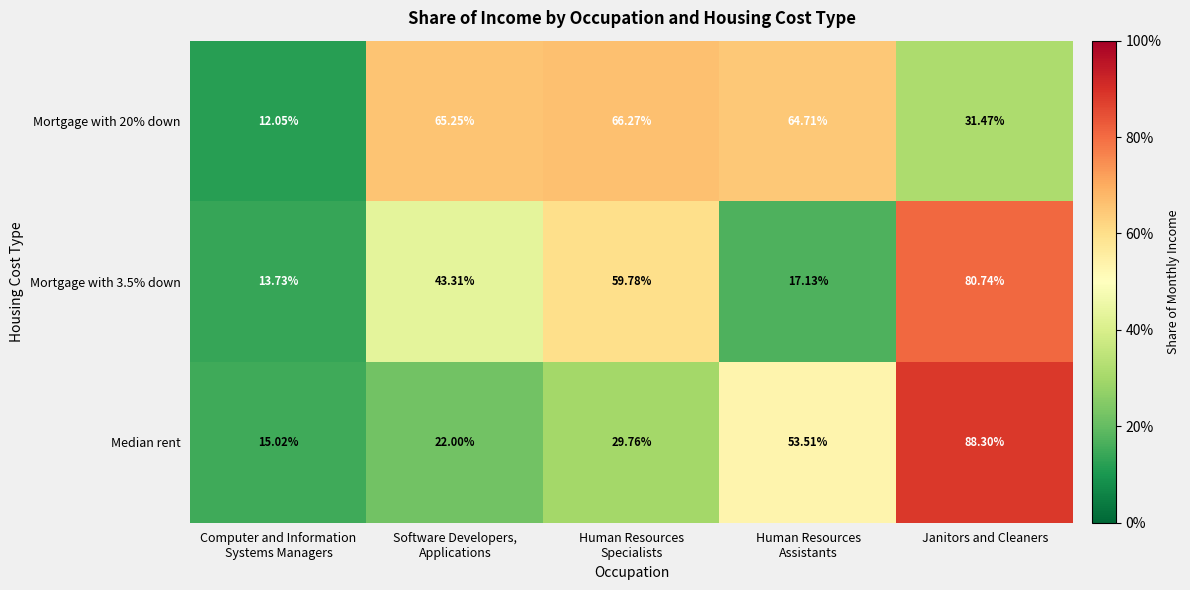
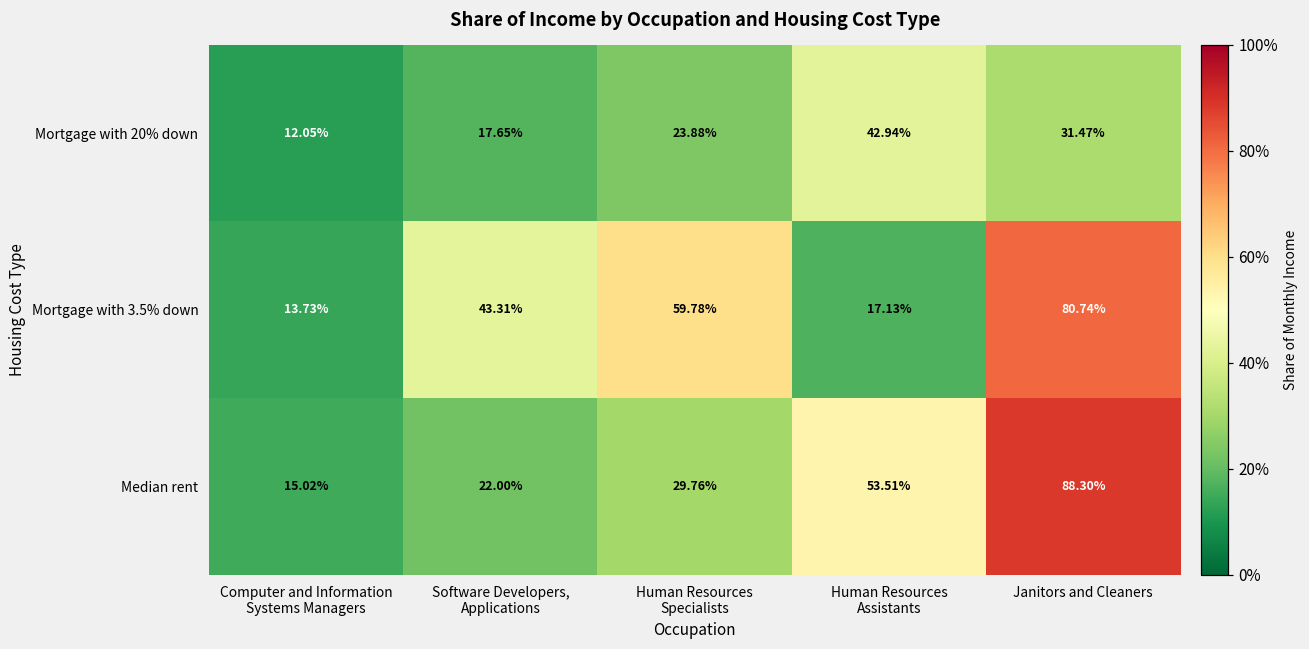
  {
    "Mortgage with 20% down": {
      "Computer and Information Systems Managers": "12.05%",
-     "Software Developers, Applications": "65.25%",
-     "Human Resources Specialists": "66.27%",
-     "Human Resources Assistants": "64.71%",
+     "Software Developers, Applications": "17.65%",
+     "Human Resources Specialists": "23.88%",
+     "Human Resources Assistants": "42.94%",
      "Janitors and Cleaners": "31.47%"
    },
    "Mortgage with 3.5% down": {
      "Computer and Information Systems Managers": "13.73%",
      "Software Developers, Applications": "43.31%",
      "Human Resources Specialists": "59.78%",
      "Human Resources Assistants": "17.13%",
      "Janitors and Cleaners": "80.74%"
    },
    "Median rent": {
      "Computer and Information Systems Managers": "15.02%",
      "Software Developers, Applications": "22.00%",
      "Human Resources Specialists": "29.76%",
      "Human Resources Assistants": "53.51%",
      "Janitors and Cleaners": "88.30%"
    }
  }
